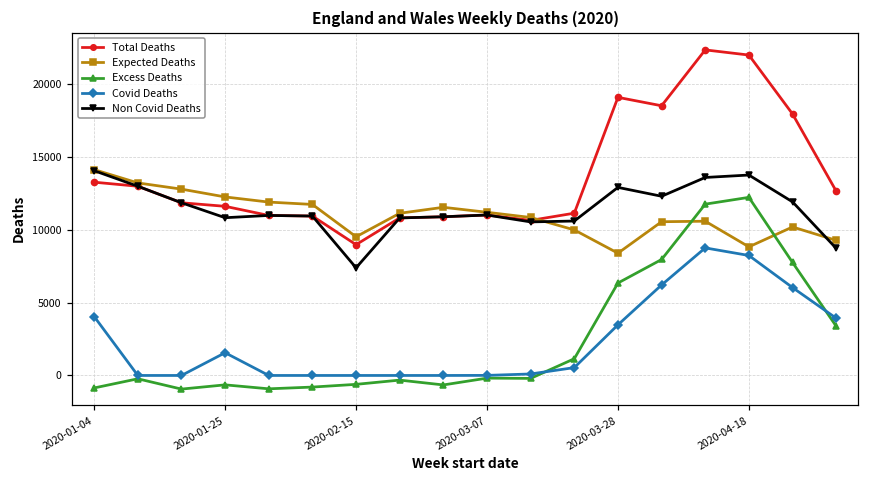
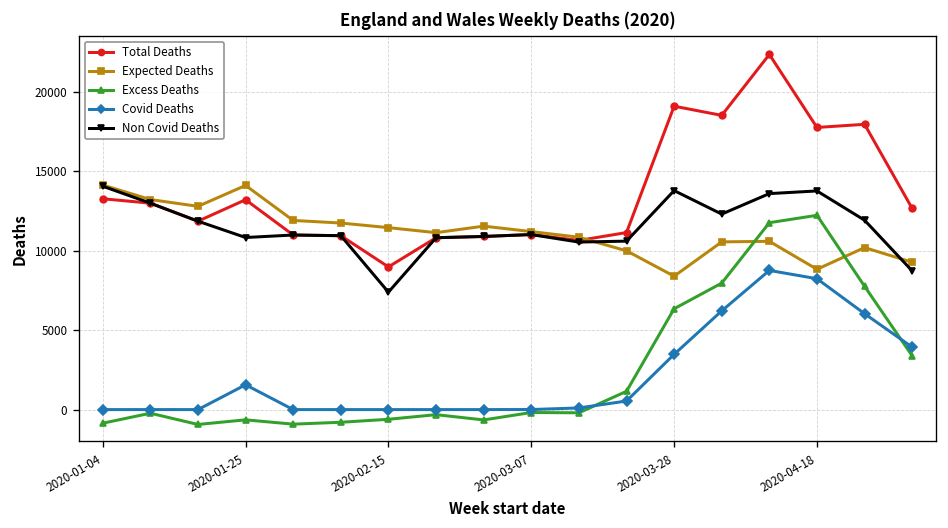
  {
    "Total Deaths": {
      "2020-01-04": 13300,
-     "2020-01-25": 11600,
+     "2020-01-25": 13200,
      "2020-02-15": 9000,
      "2020-03-28": 19100,
-     "2020-04-18": 22000
+     "2020-04-18": 17800
    },
    "Expected Deaths": {
-     "2020-01-25": 12300,
-     "2020-02-15": 9500,
+     "2020-01-25": 14100,
+     "2020-02-15": 11500,
      "2020-03-28": 8400,
      "2020-04-18": 8800
    },
    "Excess Deaths": {
      "2020-01-04": -900,
      "2020-01-25": -600,
      "2020-02-15": -600,
      "2020-03-28": 6300,
      "2020-04-18": 12200
    },
    "Covid Deaths": {
-     "2020-01-04": 4000,
+     "2020-01-04": 0,
      "2020-01-25": 1600,
      "2020-02-15": 0,
      "2020-03-28": 3500,
      "2020-04-18": 8200
    },
    "Non Covid Deaths": {
      "2020-01-25": 10800,
      "2020-02-15": 7400,
-     "2020-03-28": 12900,
+     "2020-03-28": 13800,
      "2020-04-18": 13800
    }
  }
